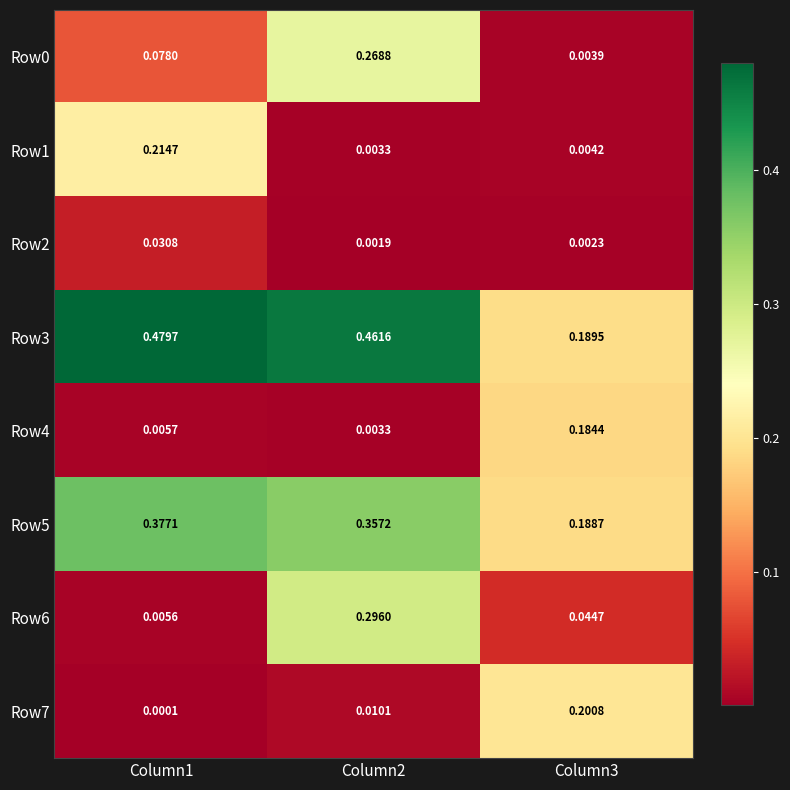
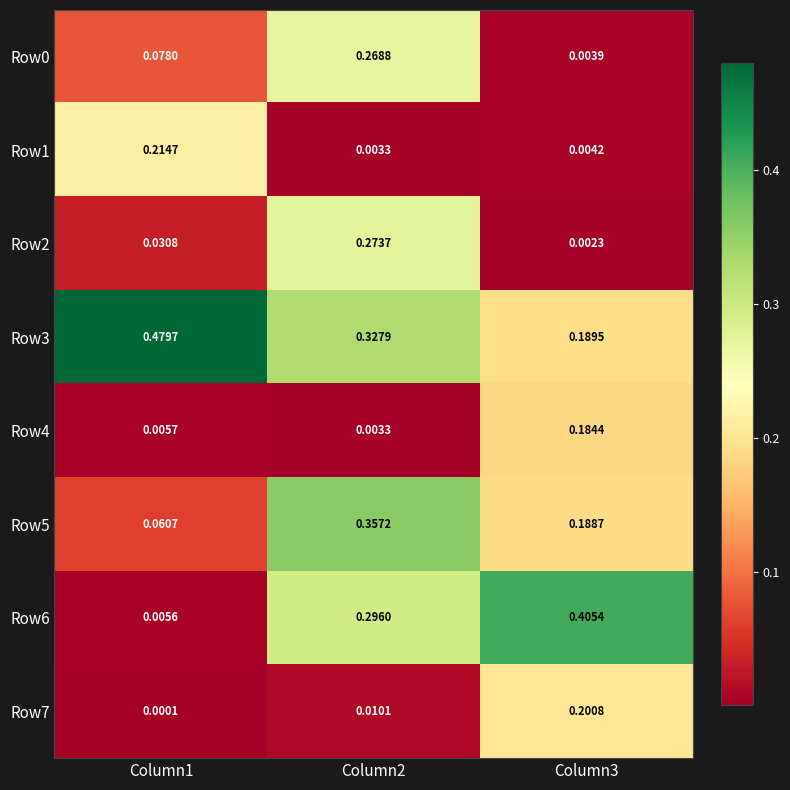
  {
    "Row0": {
      "Column1": 0.0780,
      "Column2": 0.2688,
      "Column3": 0.0039
    },
    "Row1": {
      "Column1": 0.2147,
      "Column2": 0.0033,
      "Column3": 0.0042
    },
    "Row2": {
      "Column1": 0.0308,
-     "Column2": 0.0019,
+     "Column2": 0.2737,
      "Column3": 0.0023
    },
    "Row3": {
      "Column1": 0.4797,
-     "Column2": 0.4616,
+     "Column2": 0.3279,
      "Column3": 0.1895
    },
    "Row4": {
      "Column1": 0.0057,
      "Column2": 0.0033,
      "Column3": 0.1844
    },
    "Row5": {
-     "Column1": 0.3771,
+     "Column1": 0.0607,
      "Column2": 0.3572,
      "Column3": 0.1887
    },
    "Row6": {
      "Column1": 0.0056,
      "Column2": 0.2960,
-     "Column3": 0.0447
+     "Column3": 0.4054
    },
    "Row7": {
      "Column1": 0.0001,
      "Column2": 0.0101,
      "Column3": 0.2008
    }
  }
